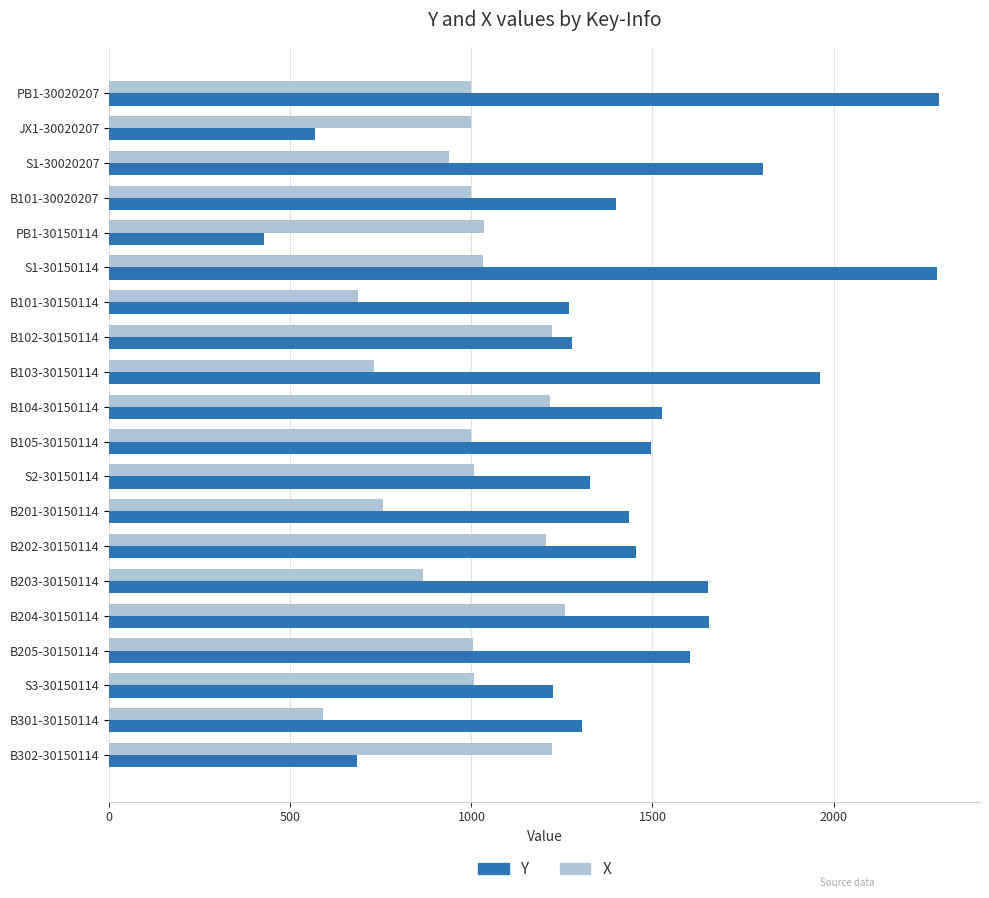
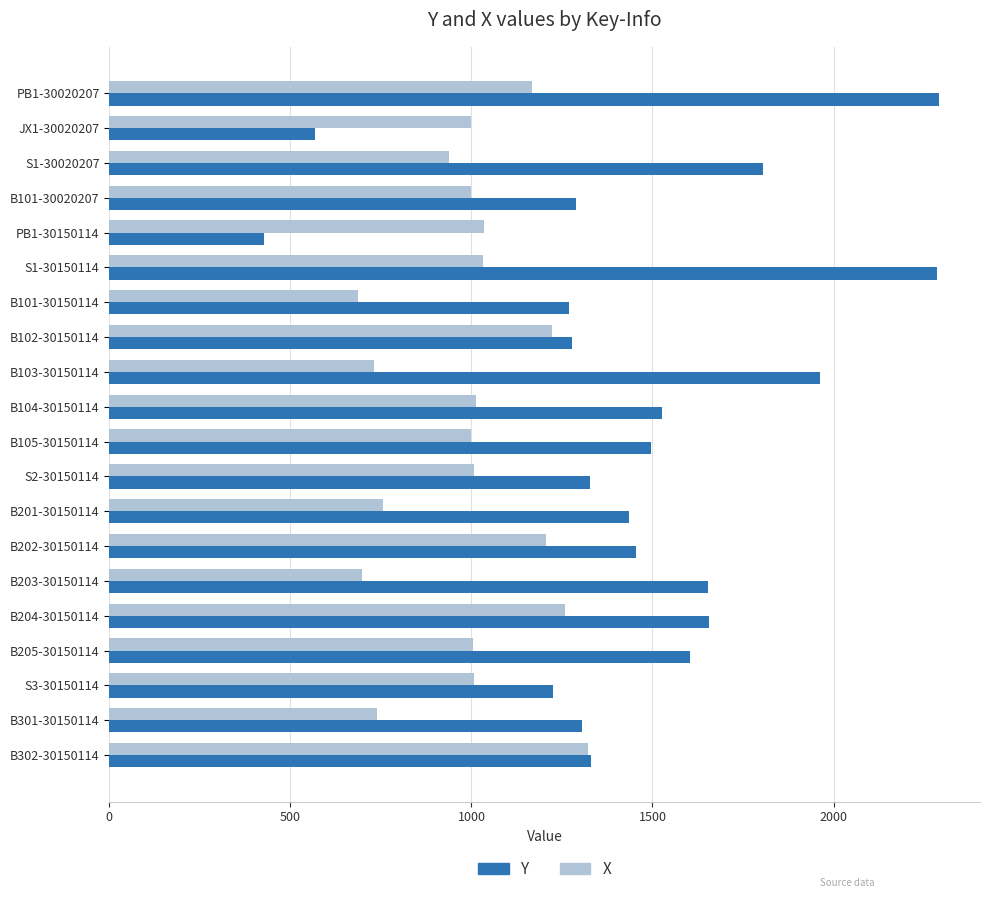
  {
    "Y": {
      "PB1-30020207": 2290,
      "JX1-30020207": 570,
      "S1-30020207": 1810,
-     "B101-30020207": 1400,
+     "B101-30020207": 1290,
      "PB1-30150114": 430,
      "S1-30150114": 2290,
      "B101-30150114": 1270,
      "B102-30150114": 1280,
      "B103-30150114": 1960,
      "B104-30150114": 1530,
      "B105-30150114": 1500,
      "S2-30150114": 1330,
      "B201-30150114": 1430,
      "B202-30150114": 1460,
      "B203-30150114": 1650,
      "B204-30150114": 1660,
      "B205-30150114": 1600,
      "S3-30150114": 1220,
      "B301-30150114": 1310,
-     "B302-30150114": 680
+     "B302-30150114": 1330
    },
    "X": {
-     "PB1-30020207": 1000,
+     "PB1-30020207": 1170,
      "JX1-30020207": 1000,
      "S1-30020207": 940,
      "B101-30020207": 1000,
      "PB1-30150114": 1040,
      "S1-30150114": 1030,
      "B101-30150114": 690,
      "B102-30150114": 1220,
      "B103-30150114": 730,
-     "B104-30150114": 1220,
+     "B104-30150114": 1010,
      "B105-30150114": 1000,
      "S2-30150114": 1010,
      "B201-30150114": 760,
      "B202-30150114": 1210,
-     "B203-30150114": 870,
+     "B203-30150114": 700,
      "B204-30150114": 1260,
      "B205-30150114": 1000,
      "S3-30150114": 1010,
-     "B301-30150114": 590,
-     "B302-30150114": 1220
+     "B301-30150114": 740,
+     "B302-30150114": 1320
    }
  }
